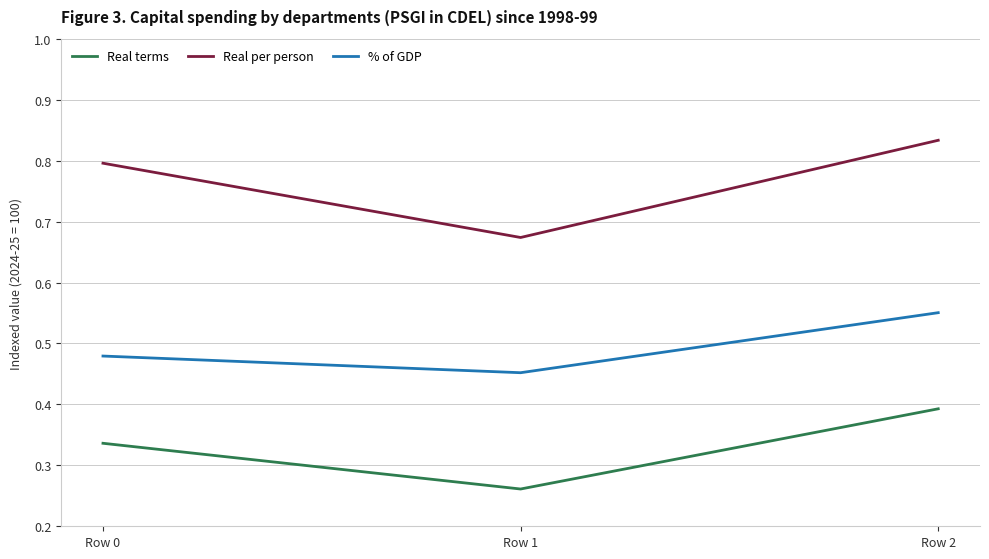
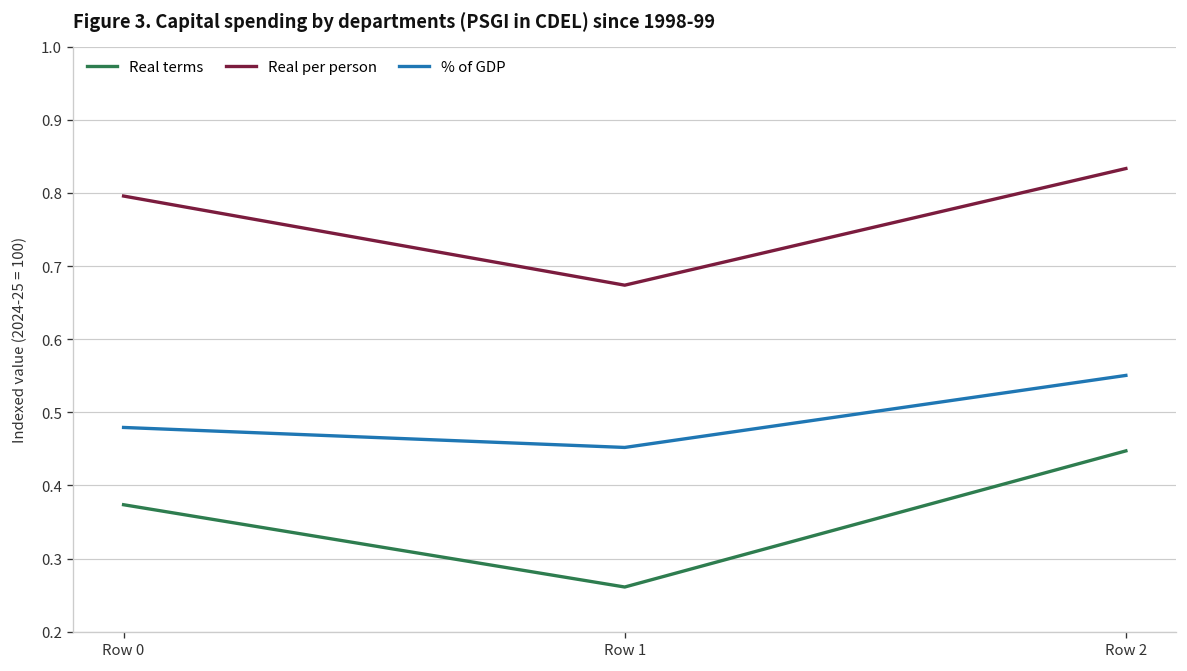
  {
    "Real terms": {
-     "Row 0": 0.34,
+     "Row 0": 0.37,
      "Row 1": 0.26,
-     "Row 2": 0.39
+     "Row 2": 0.45
    },
    "Real per person": {
      "Row 0": 0.80,
      "Row 1": 0.67,
      "Row 2": 0.83
    },
    "% of GDP": {
      "Row 0": 0.48,
      "Row 1": 0.45,
      "Row 2": 0.55
    }
  }
